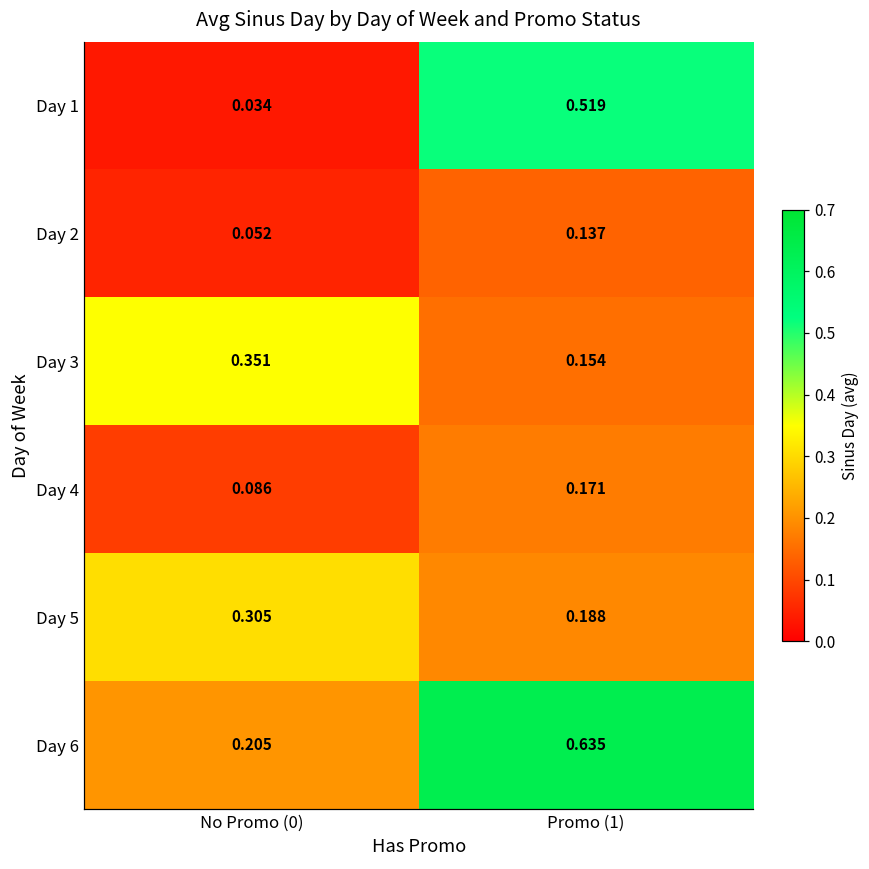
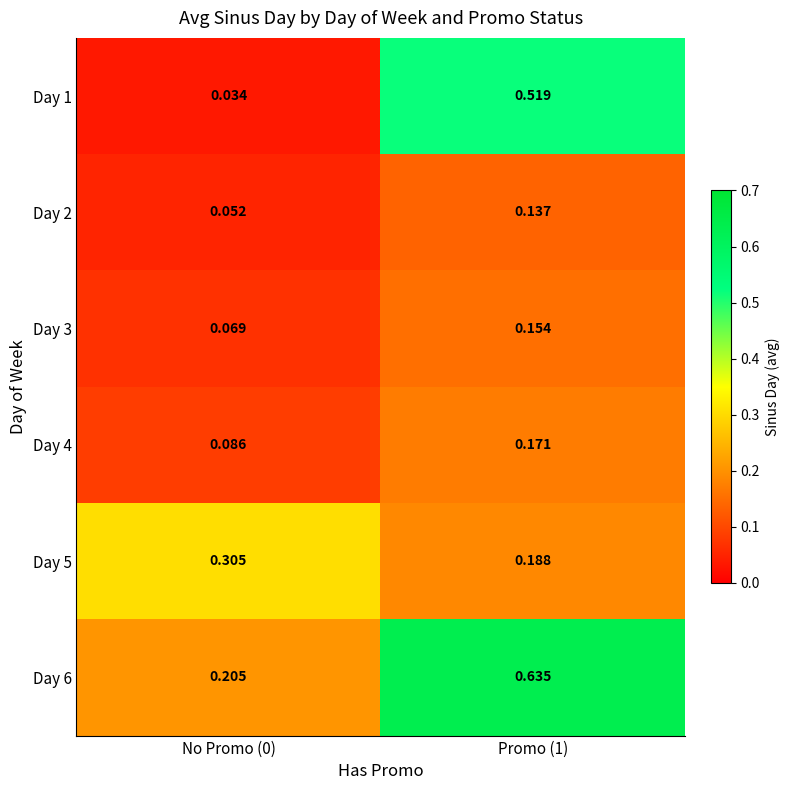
  {
    "Day 1": {
      "No Promo (0)": 0.034,
      "Promo (1)": 0.519
    },
    "Day 2": {
      "No Promo (0)": 0.052,
      "Promo (1)": 0.137
    },
    "Day 3": {
-     "No Promo (0)": 0.351,
+     "No Promo (0)": 0.069,
      "Promo (1)": 0.154
    },
    "Day 4": {
      "No Promo (0)": 0.086,
      "Promo (1)": 0.171
    },
    "Day 5": {
      "No Promo (0)": 0.305,
      "Promo (1)": 0.188
    },
    "Day 6": {
      "No Promo (0)": 0.205,
      "Promo (1)": 0.635
    }
  }
